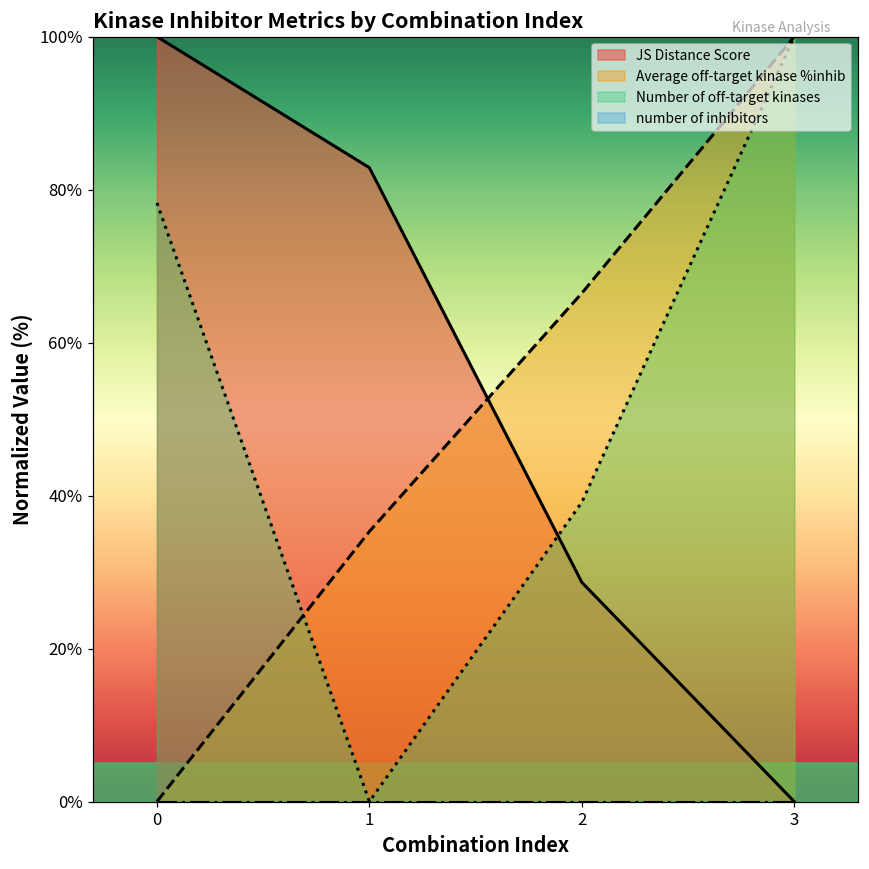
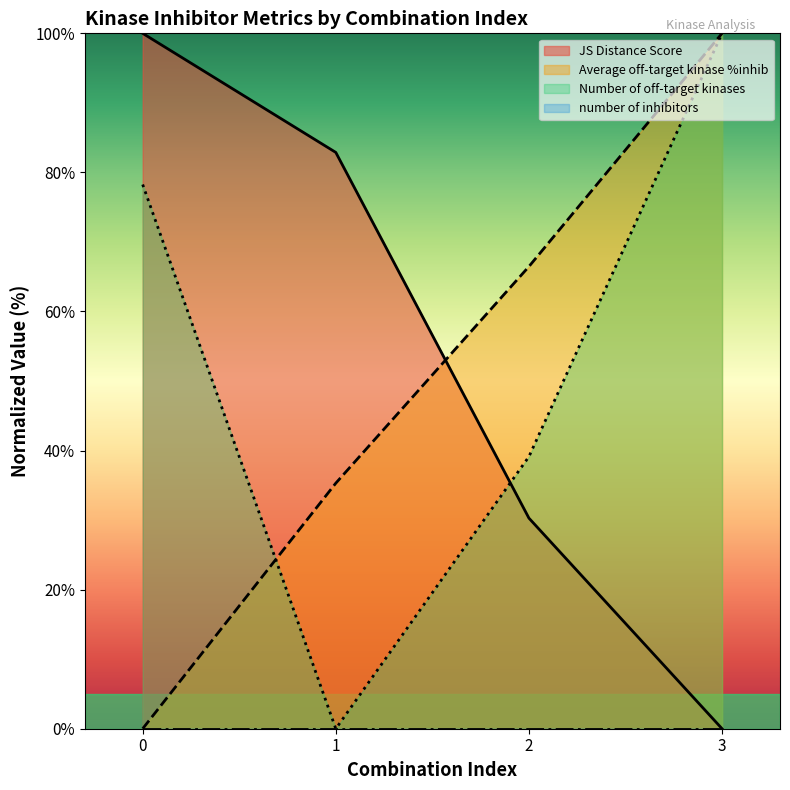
  {
    "JS Distance Score": {
      "0": "100%",
      "1": "83%",
-     "2": "29%"
+     "2": "30%"
    },
    "Average off-target kinase %inhib": {
      "1": "35%",
      "2": "66%"
    },
    "Number of off-target kinases": {
      "0": "78%",
      "2": "39%"
    }
  }
